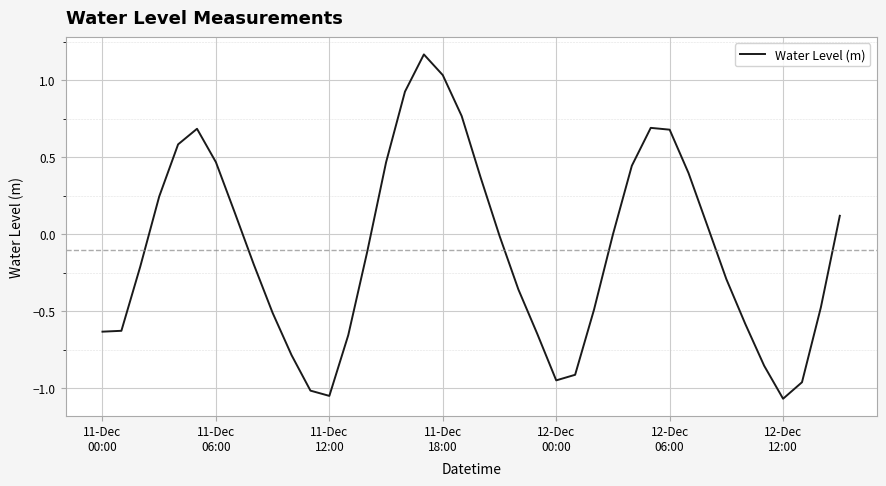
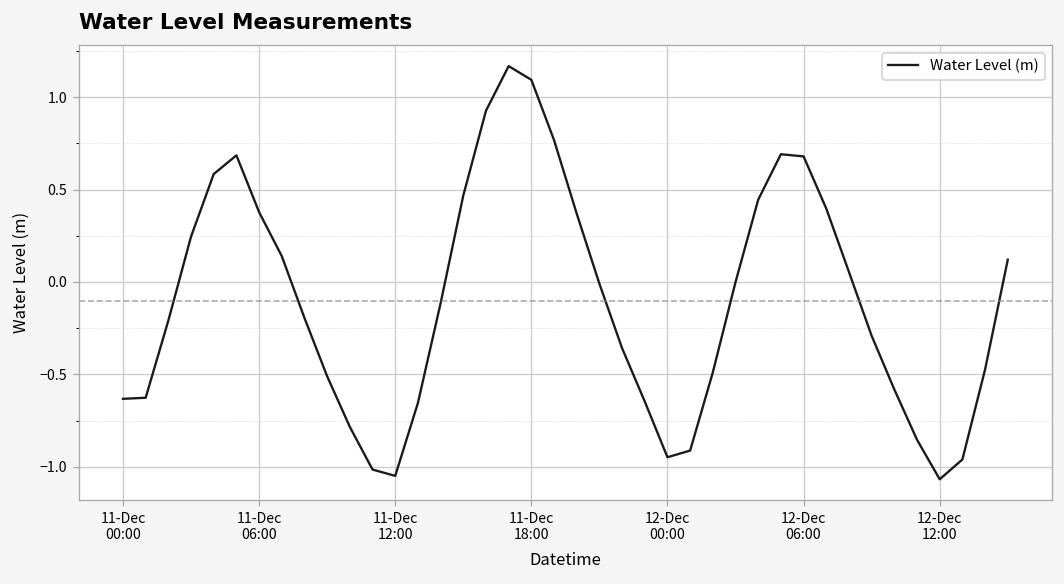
  {
    "11-Dec 00:00": -0.63,
-   "11-Dec 06:00": 0.47,
+   "11-Dec 06:00": 0.38,
    "11-Dec 12:00": -1.05,
-   "11-Dec 18:00": 1.03,
+   "11-Dec 18:00": 1.09,
    "12-Dec 00:00": -0.95,
    "12-Dec 06:00": 0.68,
    "12-Dec 12:00": -1.07
  }
